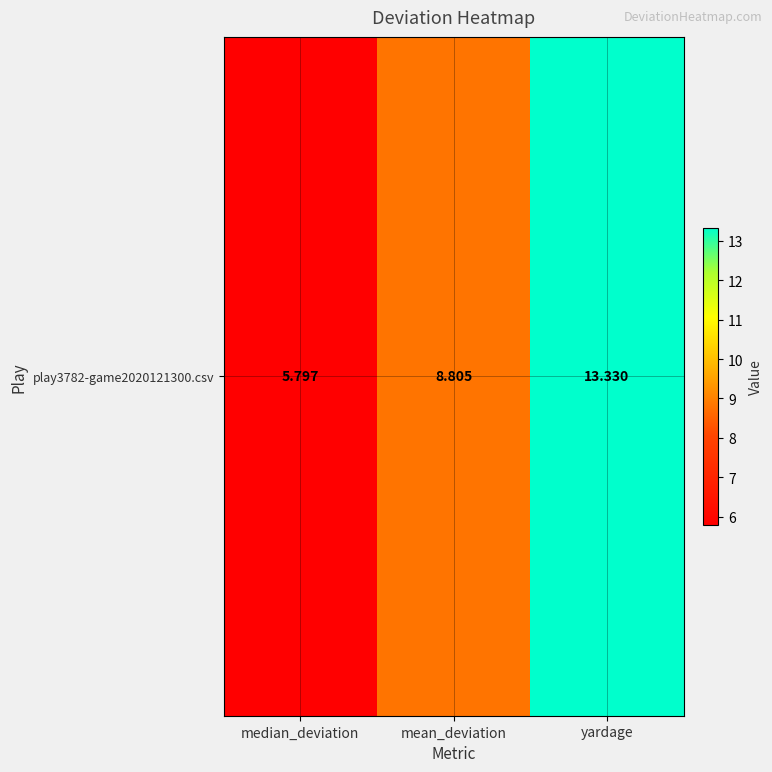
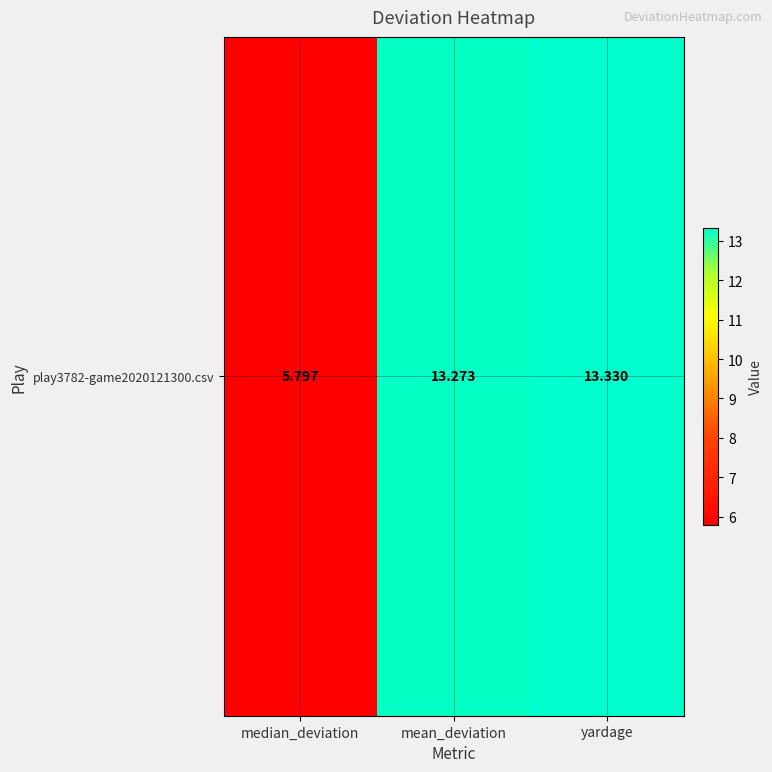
  {
    "play3782-game2020121300.csv": {
      "median_deviation": 5.797,
-     "mean_deviation": 8.805,
+     "mean_deviation": 13.273,
      "yardage": 13.330
    }
  }
